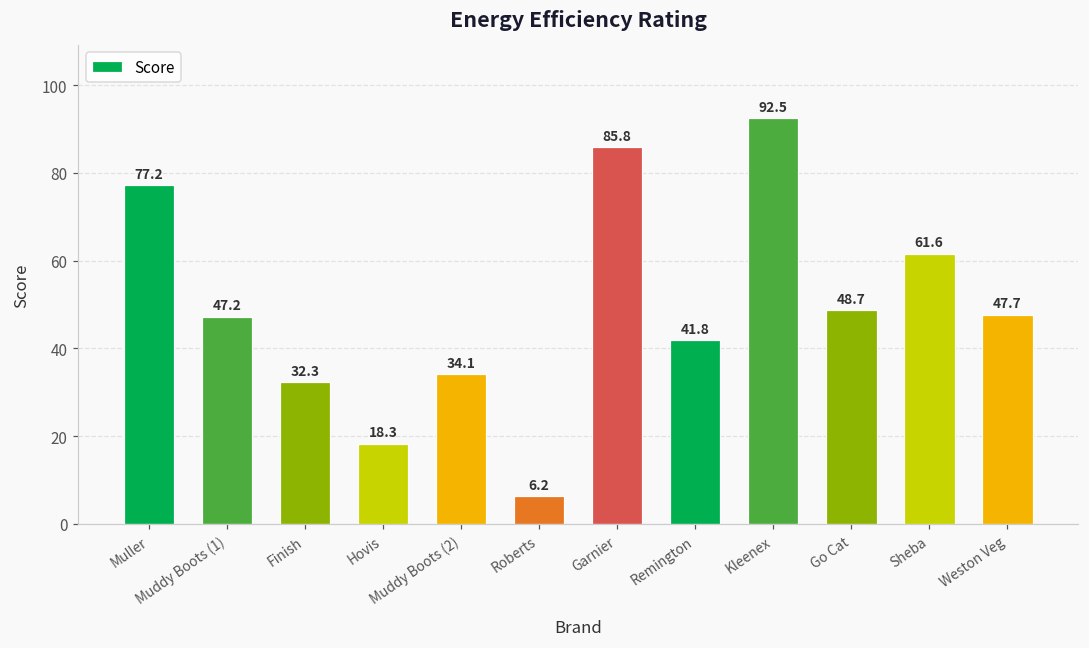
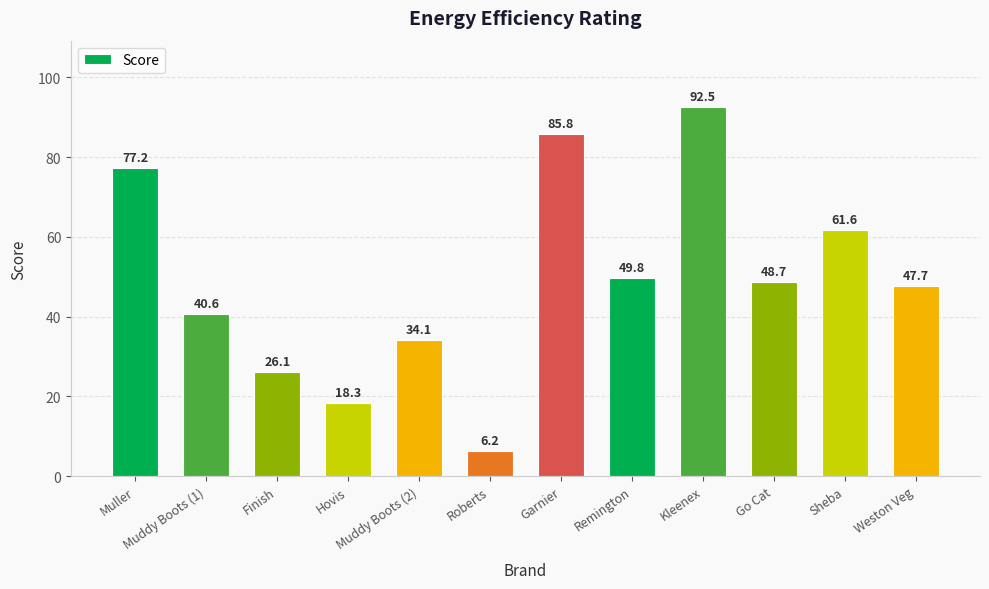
  {
    "Muller": 77.2,
-   "Muddy Boots (1)": 47.2,
-   "Finish": 32.3,
+   "Muddy Boots (1)": 40.6,
+   "Finish": 26.1,
    "Hovis": 18.3,
    "Muddy Boots (2)": 34.1,
    "Roberts": 6.2,
    "Garnier": 85.8,
-   "Remington": 41.8,
+   "Remington": 49.8,
    "Kleenex": 92.5,
    "Go Cat": 48.7,
    "Sheba": 61.6,
    "Weston Veg": 47.7
  }
